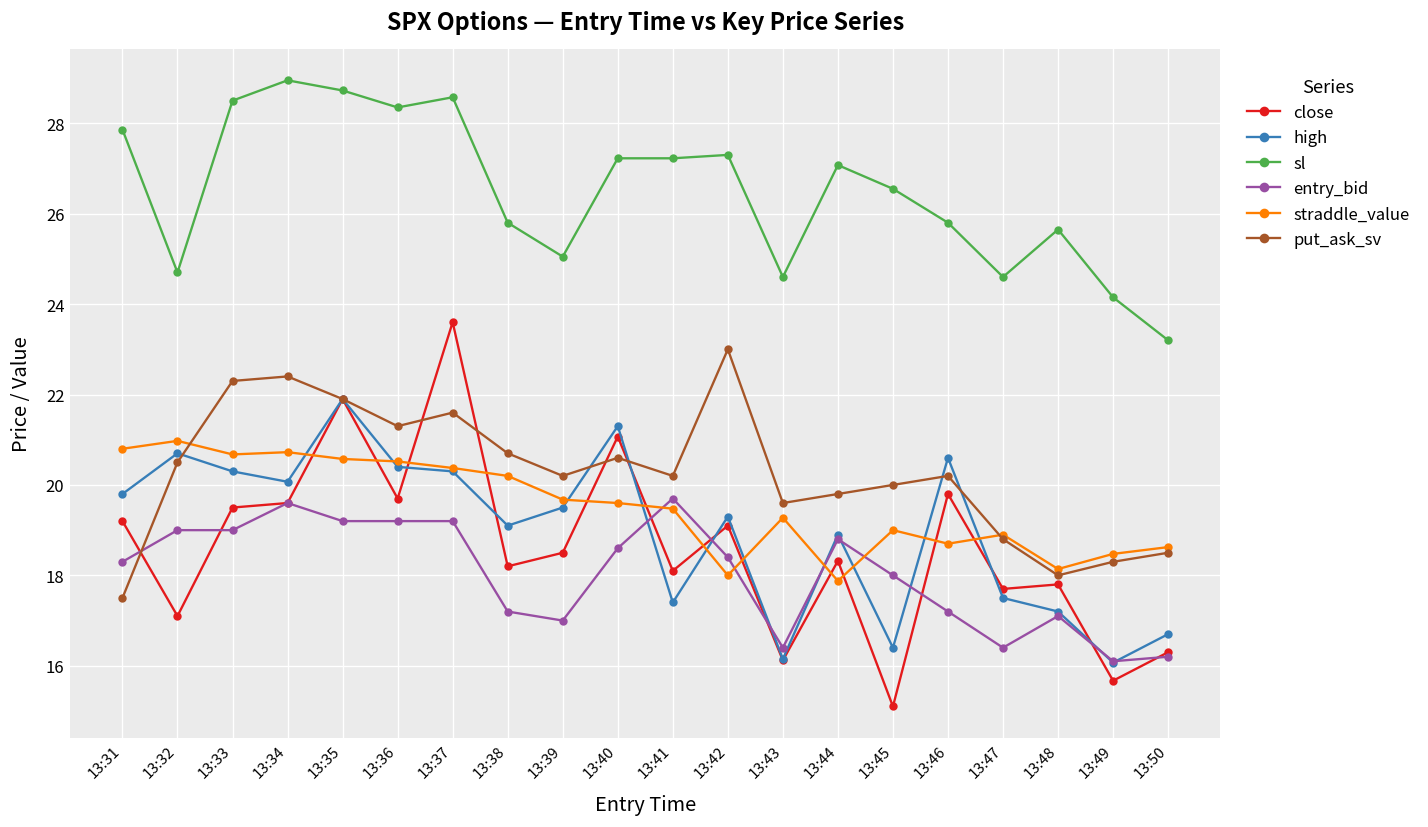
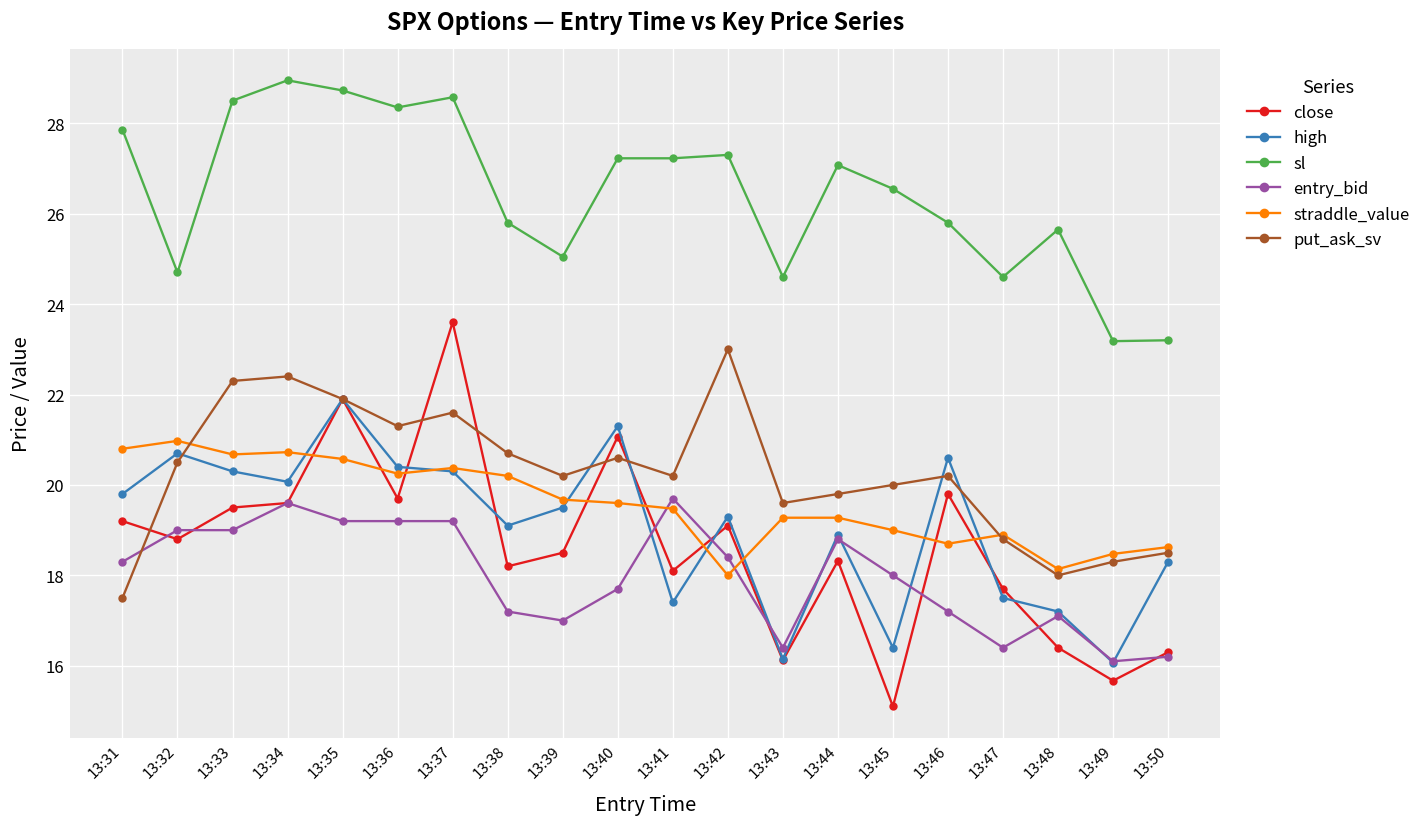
  {
    "close": {
      "13:31": 19.2,
-     "13:32": 17.1,
+     "13:32": 18.8,
      "13:33": 19.5,
      "13:36": 19.7,
      "13:37": 23.6,
      "13:38": 18.2,
      "13:39": 18.5,
      "13:40": 21.1,
      "13:41": 18.1,
      "13:42": 19.1,
      "13:44": 18.3,
      "13:45": 15.1,
      "13:46": 19.8,
      "13:47": 17.7,
-     "13:48": 17.8,
+     "13:48": 16.4,
      "13:49": 15.7,
      "13:50": 16.3
    },
    "high": {
      "13:31": 19.8,
      "13:32": 20.7,
      "13:33": 20.3,
      "13:34": 20.1,
      "13:36": 20.4,
      "13:37": 20.3,
      "13:38": 19.1,
      "13:39": 19.5,
      "13:40": 21.3,
      "13:41": 17.4,
      "13:42": 19.3,
      "13:44": 18.9,
      "13:45": 16.4,
      "13:46": 20.6,
      "13:47": 17.5,
      "13:48": 17.2,
-     "13:50": 16.7
+     "13:50": 18.3
    },
    "sl": {
      "13:31": 27.9,
      "13:32": 24.7,
      "13:33": 28.5,
      "13:34": 29.0,
      "13:35": 28.7,
      "13:36": 28.4,
      "13:37": 28.6,
      "13:38": 25.8,
      "13:39": 25.1,
      "13:40": 27.2,
      "13:41": 27.2,
      "13:42": 27.3,
      "13:43": 24.6,
      "13:44": 27.1,
      "13:45": 26.6,
      "13:46": 25.8,
      "13:47": 24.6,
      "13:48": 25.7,
-     "13:49": 24.2,
+     "13:49": 23.2,
      "13:50": 23.2
    },
    "entry_bid": {
      "13:31": 18.3,
      "13:32": 19.0,
      "13:33": 19.0,
      "13:35": 19.2,
      "13:36": 19.2,
      "13:37": 19.2,
      "13:38": 17.2,
      "13:39": 17.0,
-     "13:40": 18.6,
+     "13:40": 17.7,
      "13:41": 19.7,
      "13:42": 18.4,
      "13:43": 16.4,
      "13:44": 18.8,
      "13:45": 18.0,
      "13:46": 17.2,
      "13:47": 16.4,
      "13:48": 17.1,
      "13:50": 16.2
    },
    "straddle_value": {
      "13:31": 20.8,
      "13:32": 21.0,
      "13:33": 20.7,
      "13:34": 20.7,
      "13:35": 20.6,
-     "13:36": 20.5,
+     "13:36": 20.3,
      "13:37": 20.4,
      "13:38": 20.2,
      "13:39": 19.7,
      "13:40": 19.6,
      "13:41": 19.5,
      "13:42": 18.0,
      "13:43": 19.3,
-     "13:44": 17.9,
+     "13:44": 19.3,
      "13:45": 19.0,
      "13:46": 18.7,
      "13:47": 18.9,
      "13:48": 18.1,
      "13:49": 18.5,
      "13:50": 18.6
    },
    "put_ask_sv": {
      "13:31": 17.5,
      "13:32": 20.5,
      "13:33": 22.3,
      "13:34": 22.4,
      "13:36": 21.3,
      "13:37": 21.6,
      "13:38": 20.7,
      "13:39": 20.2,
      "13:40": 20.6,
      "13:41": 20.2,
      "13:42": 23.0,
      "13:43": 19.6,
      "13:44": 19.8,
      "13:45": 20.0,
      "13:46": 20.2,
      "13:47": 18.8,
      "13:48": 18.0,
      "13:49": 18.3,
      "13:50": 18.5
    }
  }
